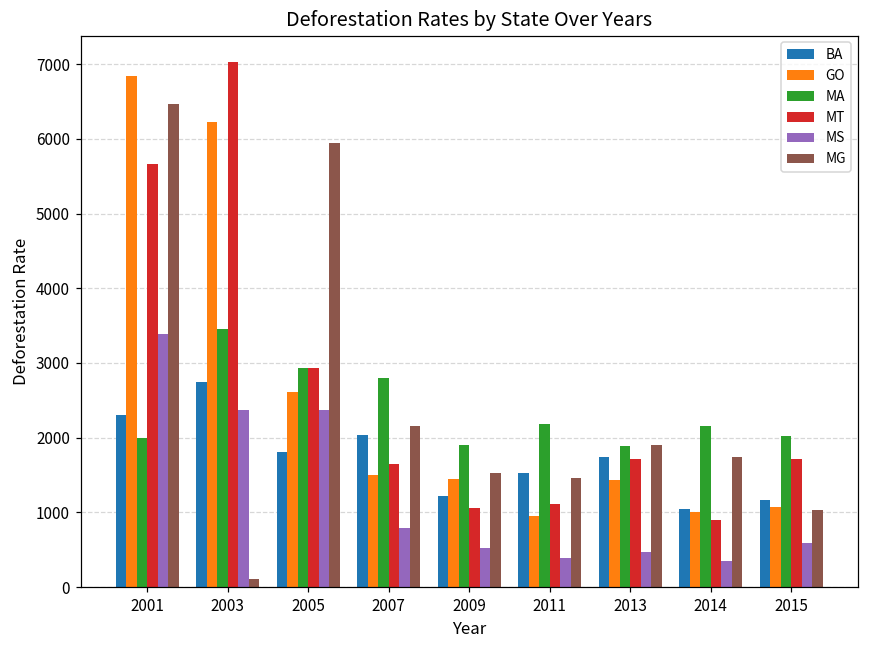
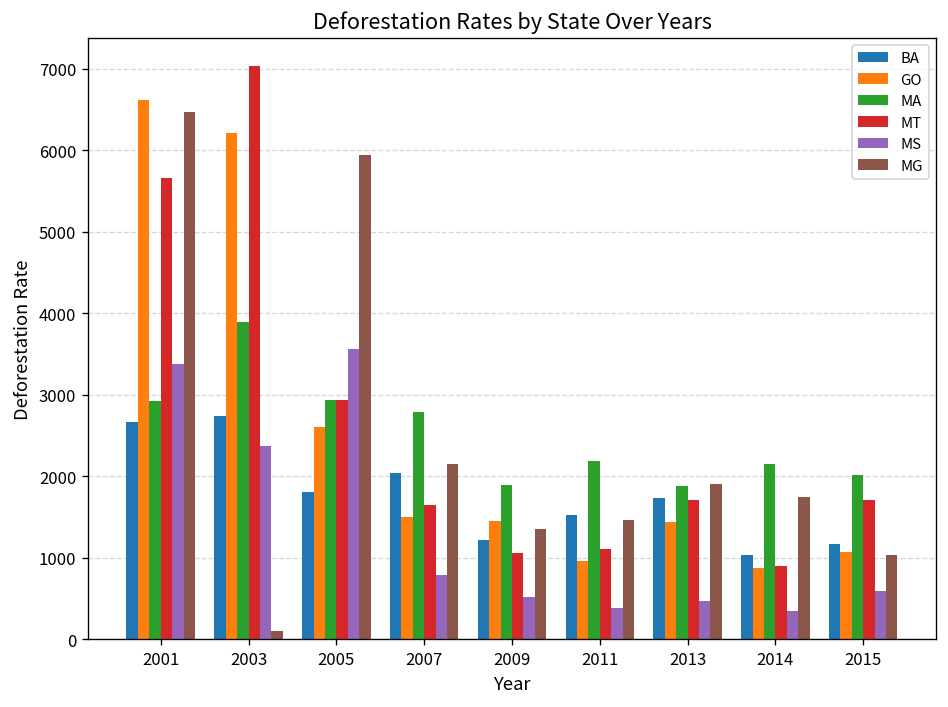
  {
    "BA": {
-     "2001": 2300,
+     "2001": 2700,
      "2003": 2700,
      "2005": 1800,
      "2007": 2000,
      "2009": 1200,
      "2011": 1500,
      "2013": 1700,
      "2014": 1000,
      "2015": 1200
    },
    "GO": {
-     "2001": 6800,
+     "2001": 6600,
      "2003": 6200,
      "2005": 2600,
      "2007": 1500,
      "2009": 1500,
      "2011": 1000,
      "2013": 1400,
-     "2014": 1000,
+     "2014": 900,
      "2015": 1100
    },
    "MA": {
-     "2001": 2000,
-     "2003": 3400,
+     "2001": 2900,
+     "2003": 3900,
      "2005": 2900,
      "2007": 2800,
      "2009": 1900,
      "2011": 2200,
      "2013": 1900,
      "2014": 2200,
      "2015": 2000
    },
    "MT": {
      "2001": 5700,
      "2003": 7000,
      "2005": 2900,
      "2007": 1600,
      "2009": 1100,
      "2011": 1100,
      "2013": 1700,
      "2014": 900,
      "2015": 1700
    },
    "MS": {
      "2001": 3400,
      "2003": 2400,
-     "2005": 2400,
+     "2005": 3600,
      "2007": 800,
      "2009": 500,
      "2011": 400,
      "2013": 500,
      "2014": 300,
      "2015": 600
    },
    "MG": {
      "2001": 6500,
      "2003": 100,
      "2005": 6000,
      "2007": 2200,
-     "2009": 1500,
+     "2009": 1400,
      "2011": 1500,
      "2013": 1900,
      "2014": 1700,
      "2015": 1000
    }
  }
